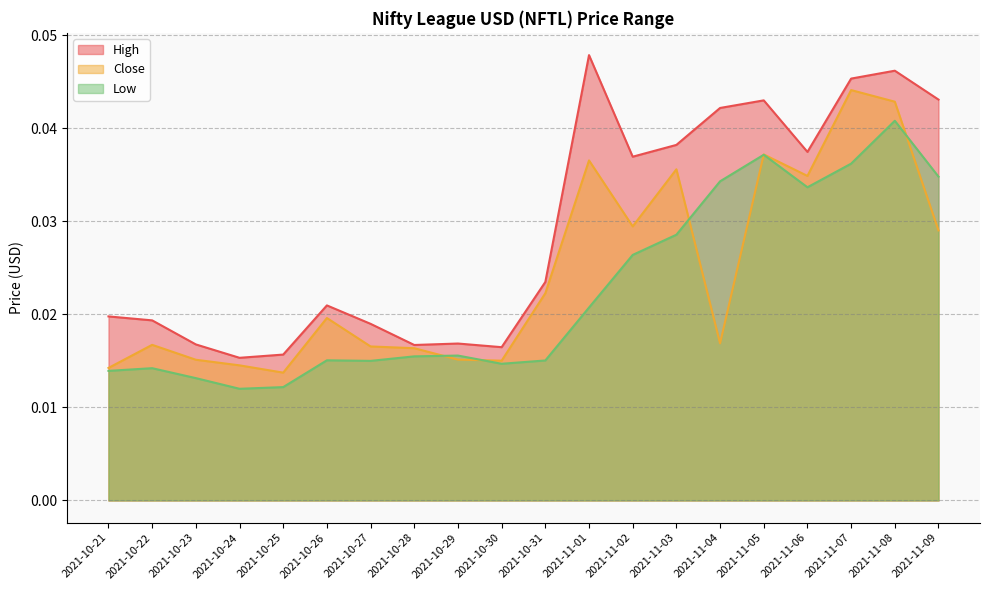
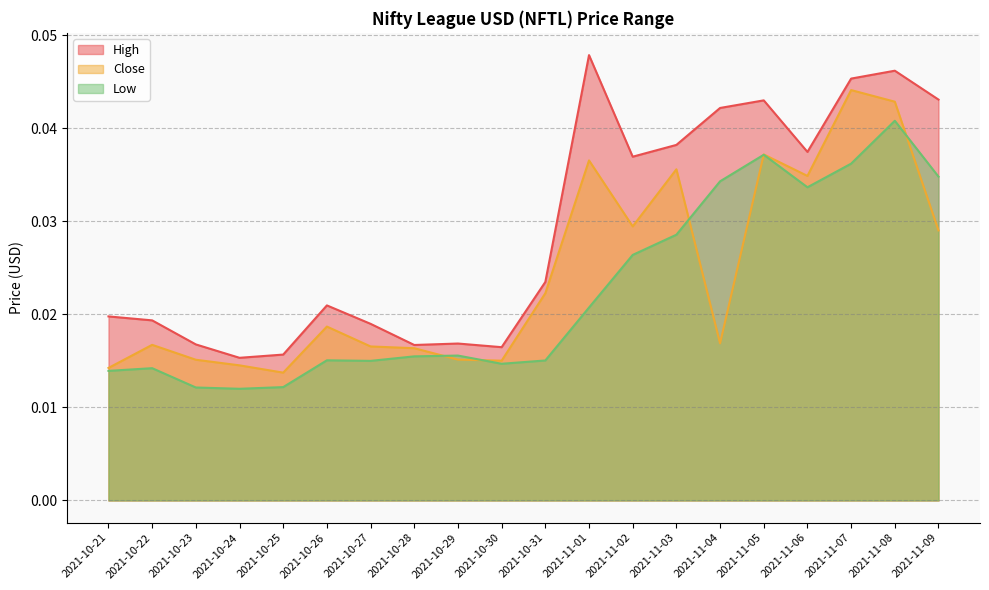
  {
    "High": {
      "2021-10-21": 0.020,
      "2021-10-22": 0.019,
      "2021-10-23": 0.017,
      "2021-10-24": 0.015,
      "2021-10-25": 0.016,
      "2021-10-26": 0.021,
      "2021-10-27": 0.019,
      "2021-10-28": 0.017,
      "2021-10-29": 0.017,
      "2021-10-30": 0.016,
      "2021-10-31": 0.023,
      "2021-11-01": 0.048,
      "2021-11-02": 0.037,
      "2021-11-03": 0.038,
      "2021-11-04": 0.042,
      "2021-11-05": 0.043,
      "2021-11-06": 0.037,
      "2021-11-07": 0.045,
      "2021-11-08": 0.046,
      "2021-11-09": 0.043
    },
    "Close": {
      "2021-10-21": 0.014,
      "2021-10-22": 0.017,
      "2021-10-23": 0.015,
      "2021-10-24": 0.015,
      "2021-10-25": 0.014,
-     "2021-10-26": 0.020,
+     "2021-10-26": 0.019,
      "2021-10-27": 0.017,
      "2021-10-28": 0.016,
      "2021-10-29": 0.015,
      "2021-10-30": 0.015,
      "2021-10-31": 0.022,
      "2021-11-01": 0.037,
      "2021-11-02": 0.029,
      "2021-11-03": 0.036,
      "2021-11-04": 0.017,
      "2021-11-06": 0.035,
      "2021-11-07": 0.044,
      "2021-11-08": 0.043,
      "2021-11-09": 0.029
    },
    "Low": {
      "2021-10-21": 0.014,
      "2021-10-22": 0.014,
-     "2021-10-23": 0.013,
+     "2021-10-23": 0.012,
      "2021-10-24": 0.012,
      "2021-10-25": 0.012,
      "2021-10-26": 0.015,
      "2021-10-27": 0.015,
      "2021-10-28": 0.015,
      "2021-10-29": 0.016,
      "2021-10-30": 0.015,
      "2021-10-31": 0.015,
      "2021-11-01": 0.021,
      "2021-11-02": 0.026,
      "2021-11-03": 0.029,
      "2021-11-04": 0.034,
      "2021-11-06": 0.034,
      "2021-11-07": 0.036,
      "2021-11-08": 0.041,
      "2021-11-09": 0.035
    }
  }
